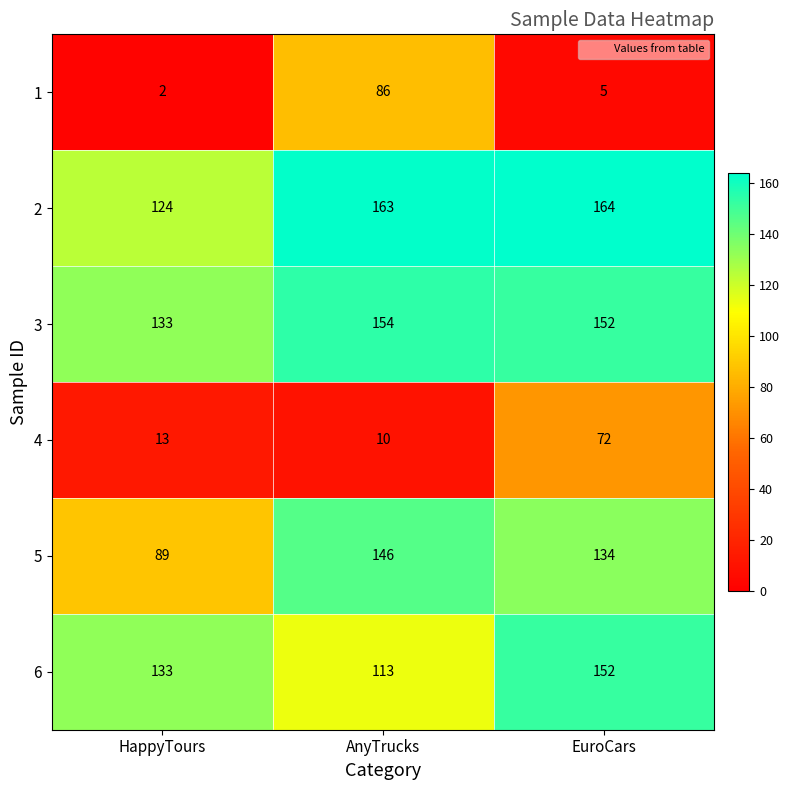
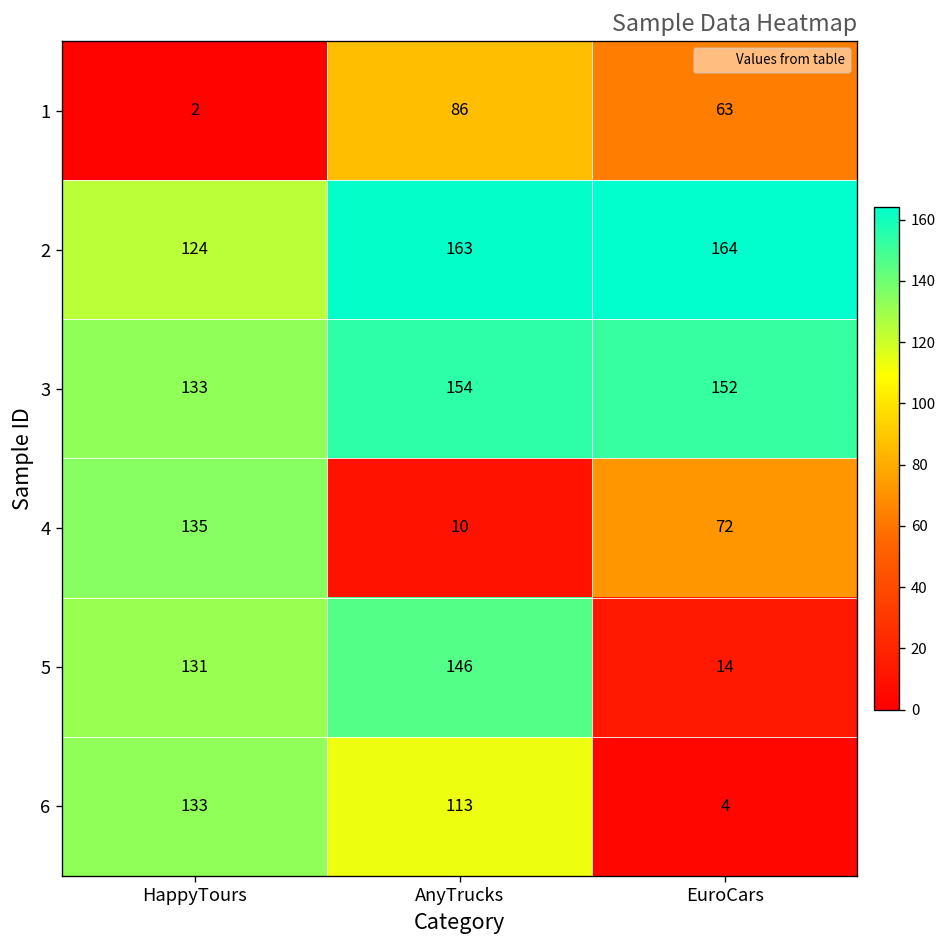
  {
    "1": {
      "HappyTours": 2,
      "AnyTrucks": 86,
-     "EuroCars": 5
+     "EuroCars": 63
    },
    "2": {
      "HappyTours": 124,
      "AnyTrucks": 163,
      "EuroCars": 164
    },
    "3": {
      "HappyTours": 133,
      "AnyTrucks": 154,
      "EuroCars": 152
    },
    "4": {
-     "HappyTours": 13,
+     "HappyTours": 135,
      "AnyTrucks": 10,
      "EuroCars": 72
    },
    "5": {
-     "HappyTours": 89,
+     "HappyTours": 131,
      "AnyTrucks": 146,
-     "EuroCars": 134
+     "EuroCars": 14
    },
    "6": {
      "HappyTours": 133,
      "AnyTrucks": 113,
-     "EuroCars": 152
+     "EuroCars": 4
    }
  }
